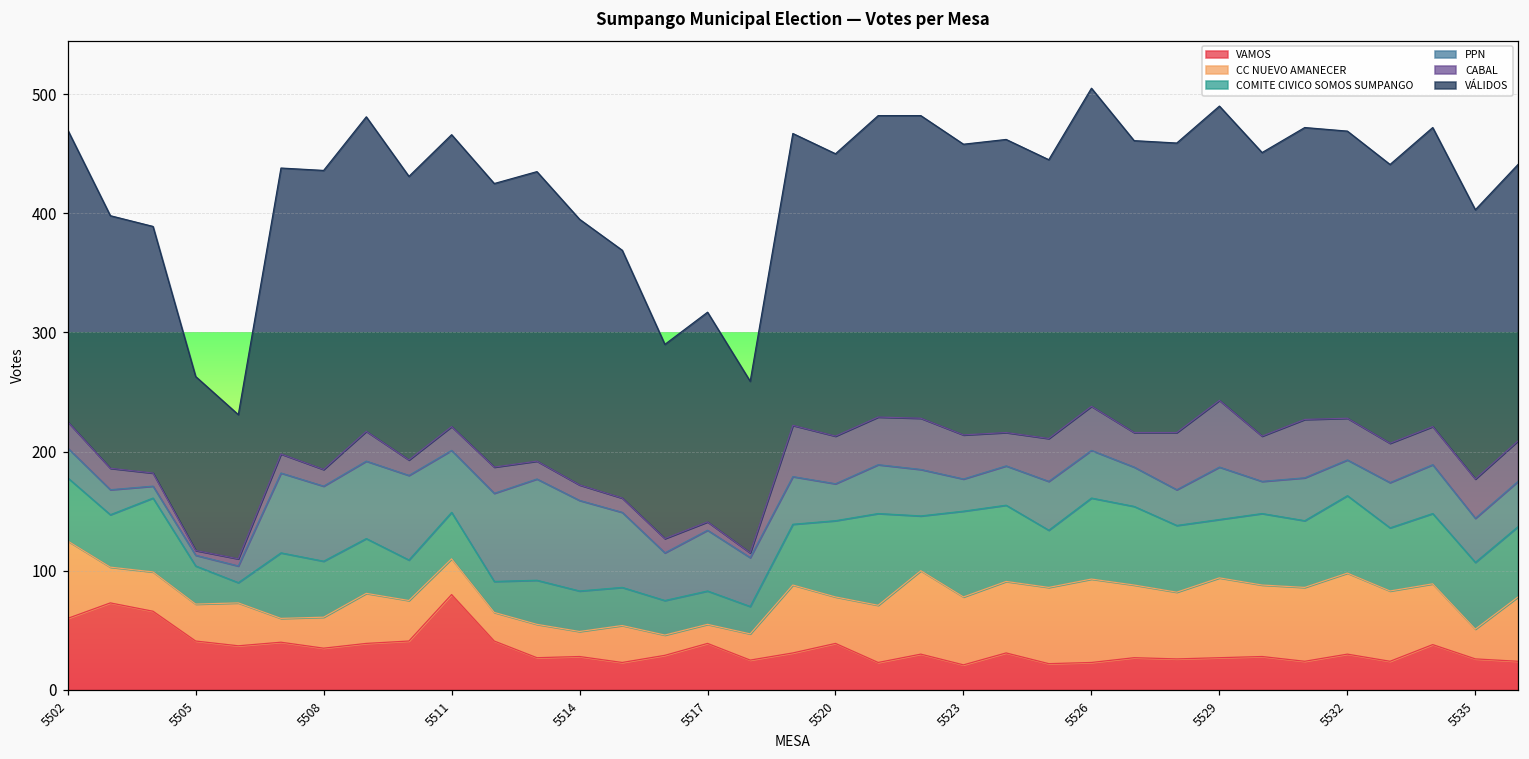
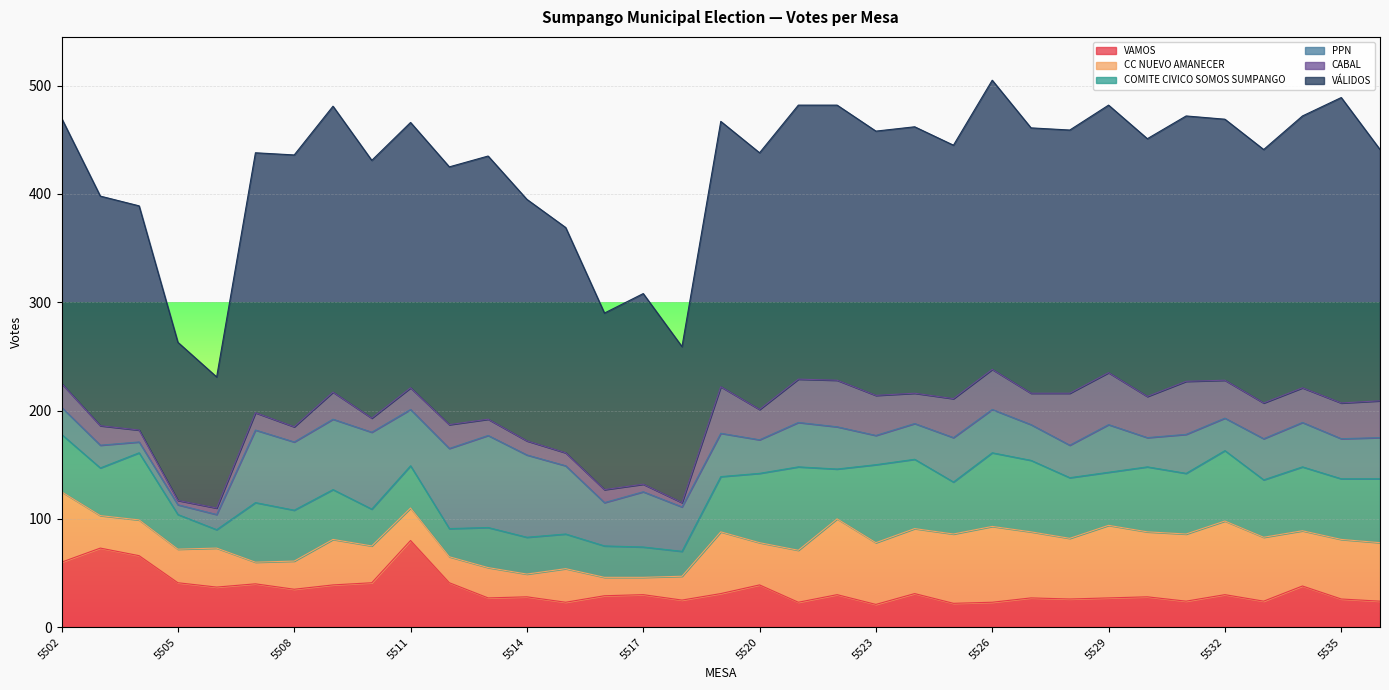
  {
    "VAMOS": {
      "5502": 60,
      "5505": 41,
      "5508": 35,
      "5511": 80,
      "5514": 28,
-     "5517": 39,
+     "5517": 30,
      "5520": 39,
      "5523": 21,
      "5526": 23,
      "5529": 27,
      "5532": 30,
      "5535": 26
    },
    "CC NUEVO AMANECER": {
      "5502": 65,
      "5505": 31,
      "5508": 26,
      "5511": 30,
      "5514": 21,
      "5517": 16,
      "5520": 39,
      "5523": 57,
      "5526": 70,
      "5529": 67,
      "5532": 68,
-     "5535": 25
+     "5535": 55
    },
    "CABAL": {
      "5502": 22,
      "5505": 4,
      "5508": 14,
      "5511": 20,
      "5514": 13,
      "5517": 7,
-     "5520": 40,
+     "5520": 28,
      "5523": 37,
      "5526": 37,
-     "5529": 56,
+     "5529": 48,
      "5532": 35,
      "5535": 33
    },
    "VÁLIDOS": {
      "5502": 245,
      "5505": 146,
      "5508": 251,
      "5511": 245,
      "5514": 223,
      "5517": 176,
      "5520": 237,
      "5523": 244,
      "5526": 267,
      "5529": 247,
      "5532": 241,
-     "5535": 226
+     "5535": 282
    }
  }
